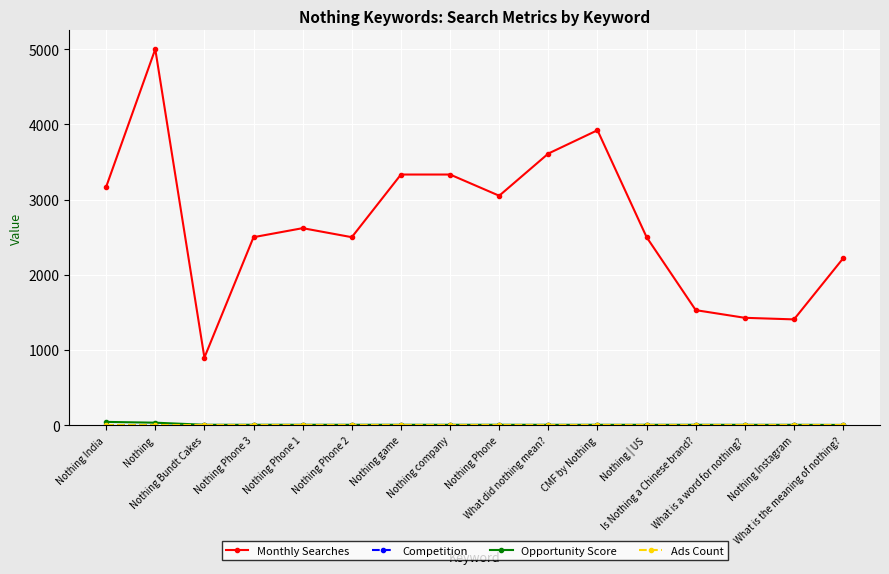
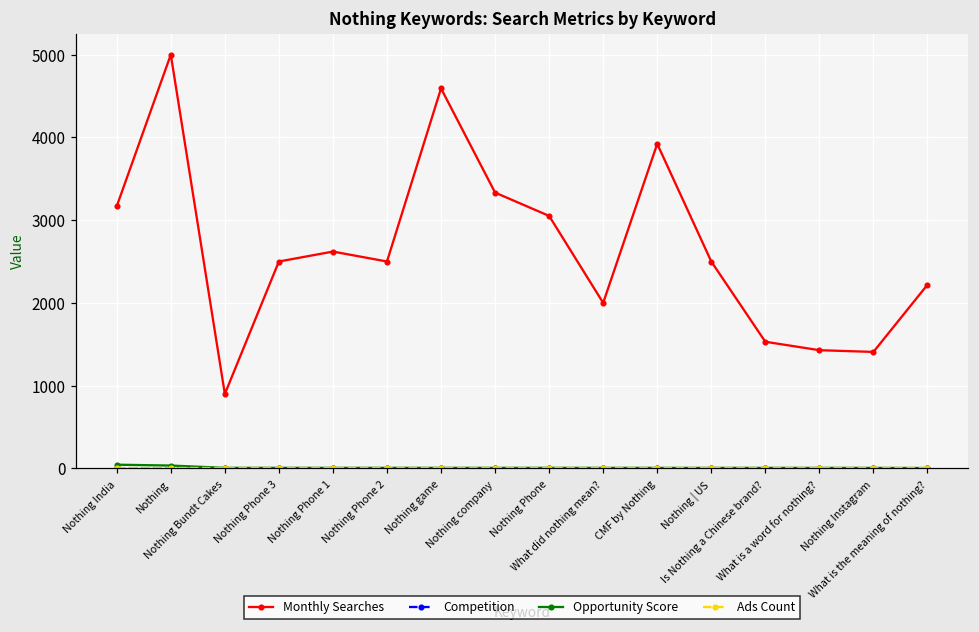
  {
    "Monthly Searches": {
      "Nothing India": 3200,
      "Nothing": 5000,
      "Nothing Bundt Cakes": 900,
      "Nothing Phone 3": 2500,
      "Nothing Phone 1": 2600,
      "Nothing Phone 2": 2500,
-     "Nothing game": 3300,
+     "Nothing game": 4600,
      "Nothing company": 3300,
      "Nothing Phone": 3100,
-     "What did nothing mean?": 3600,
+     "What did nothing mean?": 2000,
      "CMF by Nothing": 3900,
      "Nothing | US": 2500,
      "Is Nothing a Chinese brand?": 1500,
      "What is a word for nothing?": 1400,
      "Nothing Instagram": 1400,
      "What is the meaning of nothing?": 2200
    },
    "Ads Count": {
      "Nothing India": 0
    },
    "Opportunity Score": {
      "Nothing India": 0
    }
  }
